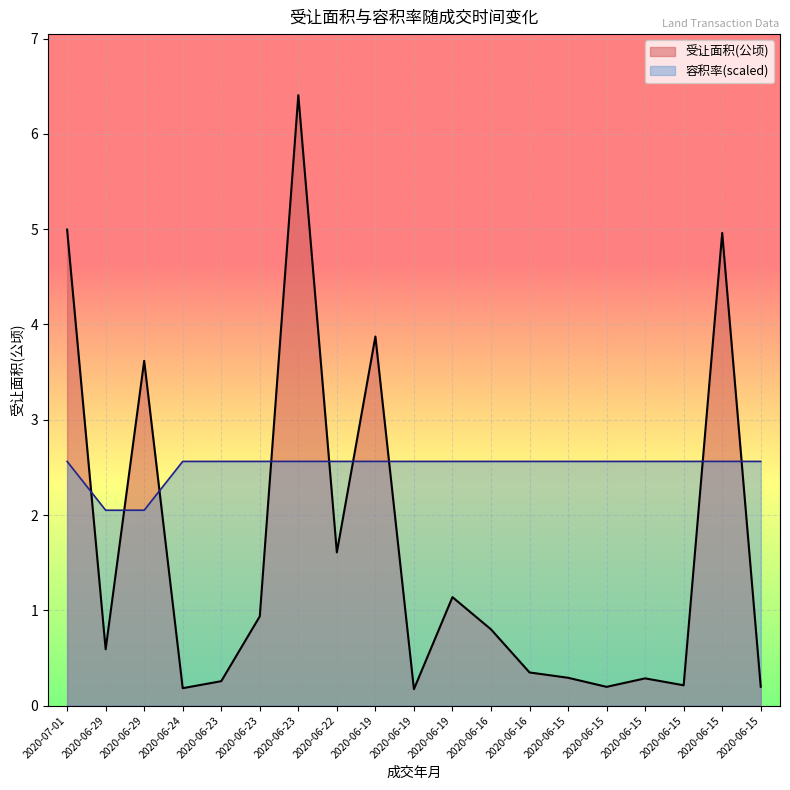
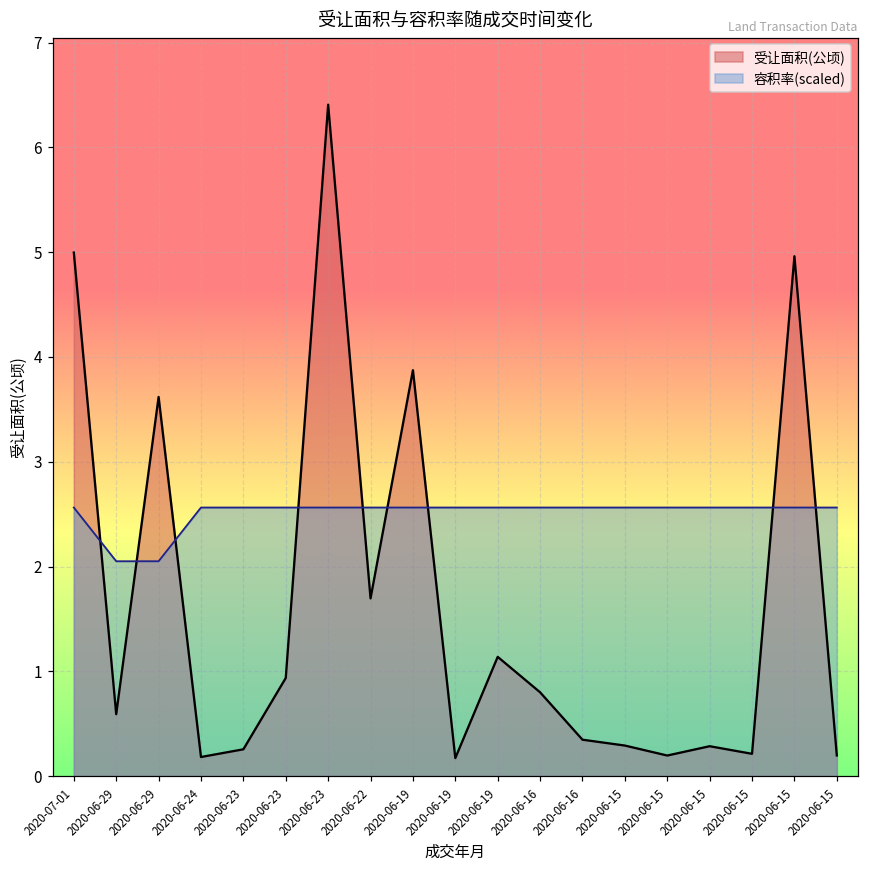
  {
    "受让面积(公顷)": {
      "2020-07-01": 5.0,
      "2020-06-24": 0.2,
-     "2020-06-22": 1.6
+     "2020-06-22": 1.7
    },
    "容积率(scaled)": {
      "2020-07-01": 2.6,
      "2020-06-24": 2.6,
      "2020-06-22": 2.6
    }
  }
